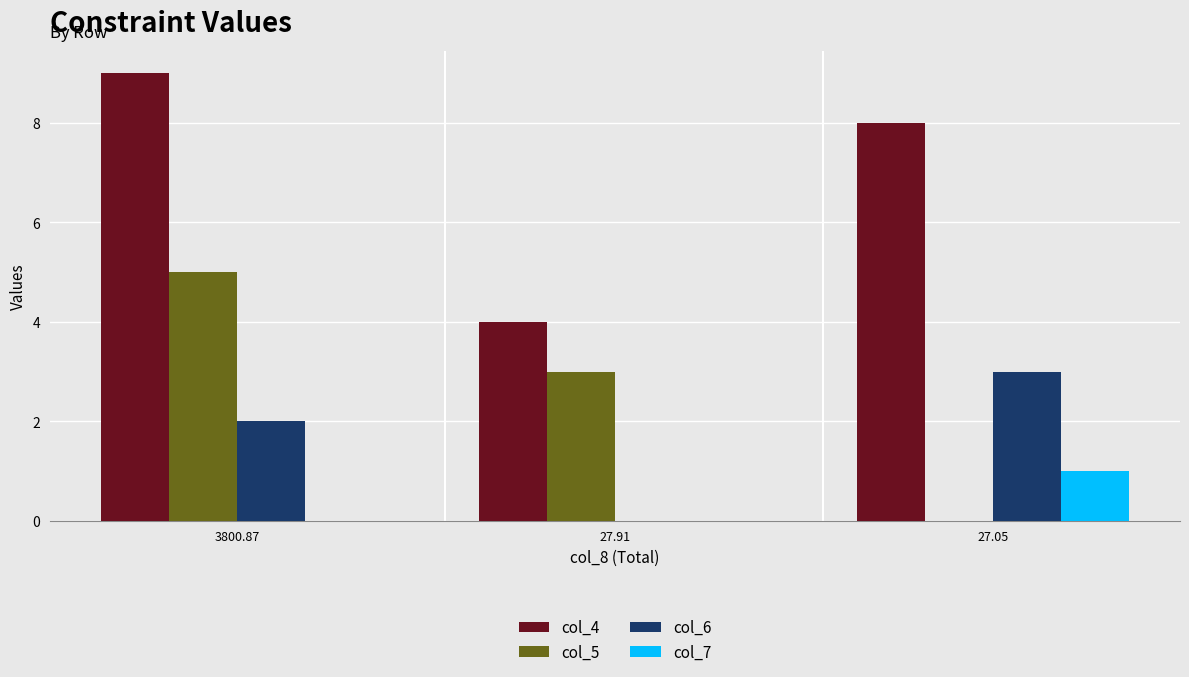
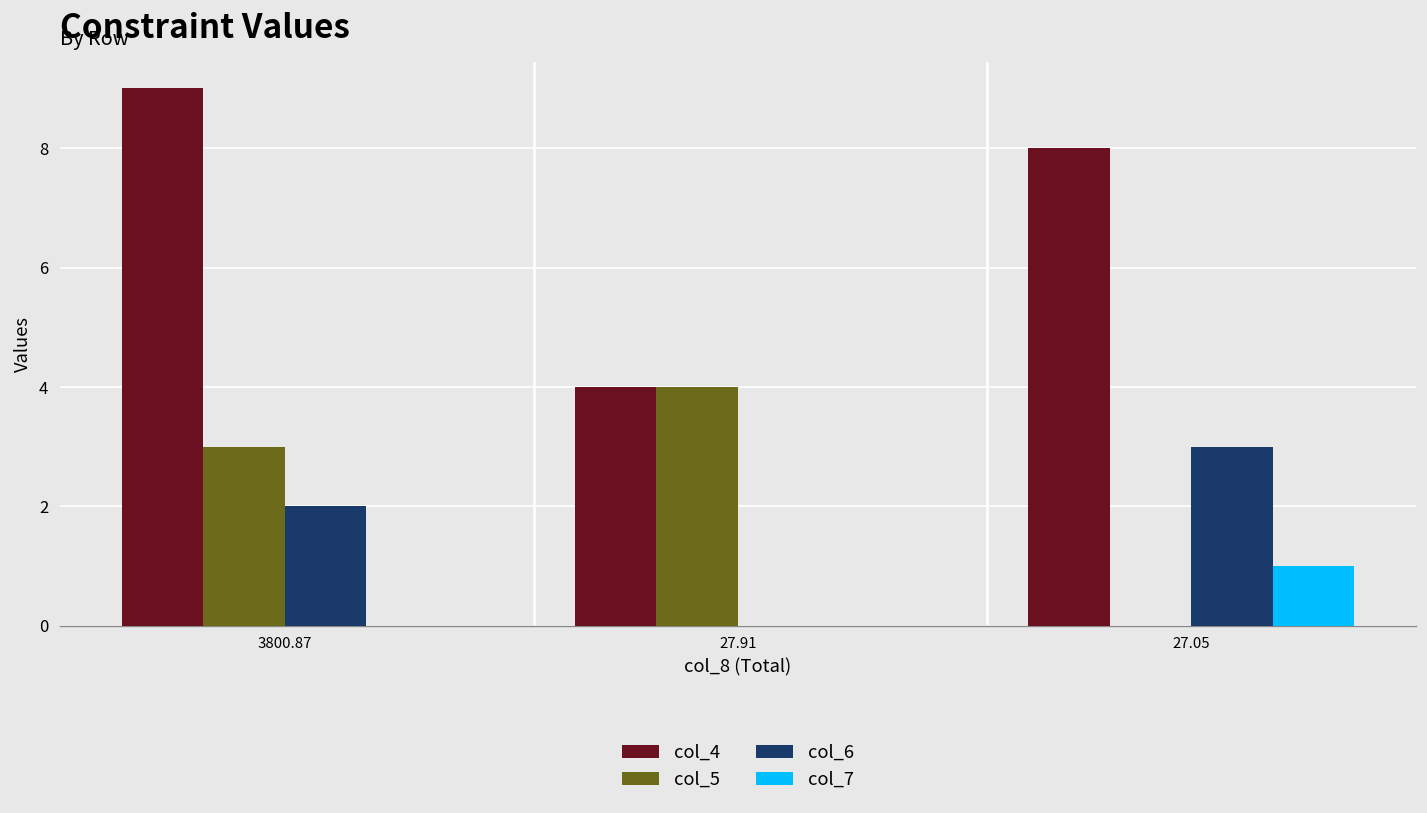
  {
    "col_4": {
      "3800.87": 9,
      "27.91": 4,
      "27.05": 8
    },
    "col_5": {
-     "3800.87": 5,
-     "27.91": 3,
+     "3800.87": 3,
+     "27.91": 4,
      "27.05": 0
    },
    "col_6": {
      "3800.87": 2,
      "27.91": 0,
      "27.05": 3
    },
    "col_7": {
      "3800.87": 0,
      "27.91": 0,
      "27.05": 1
    }
  }
